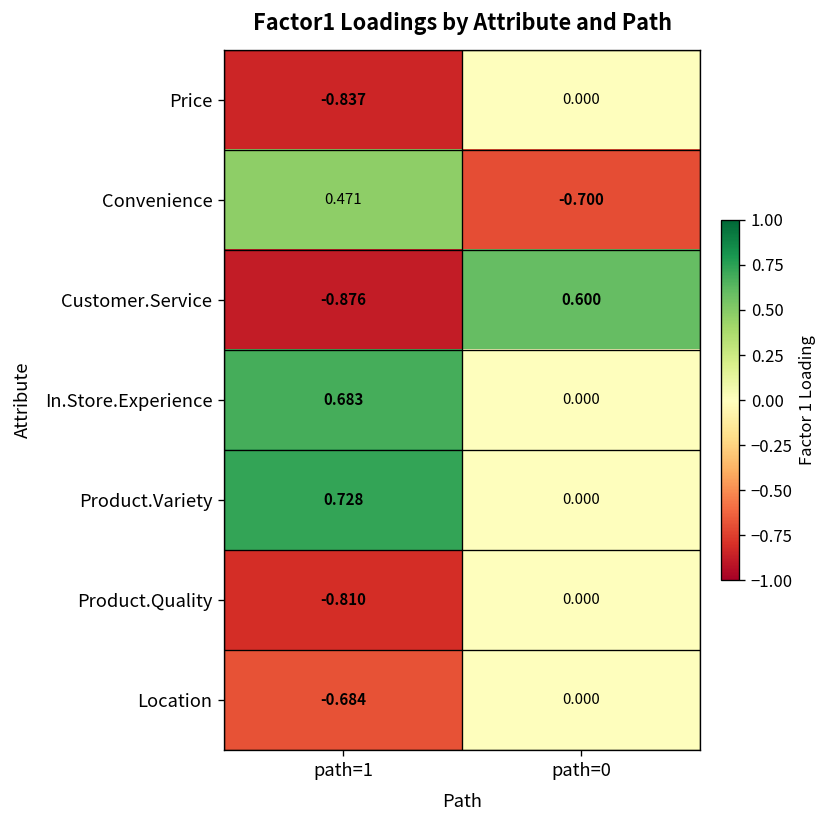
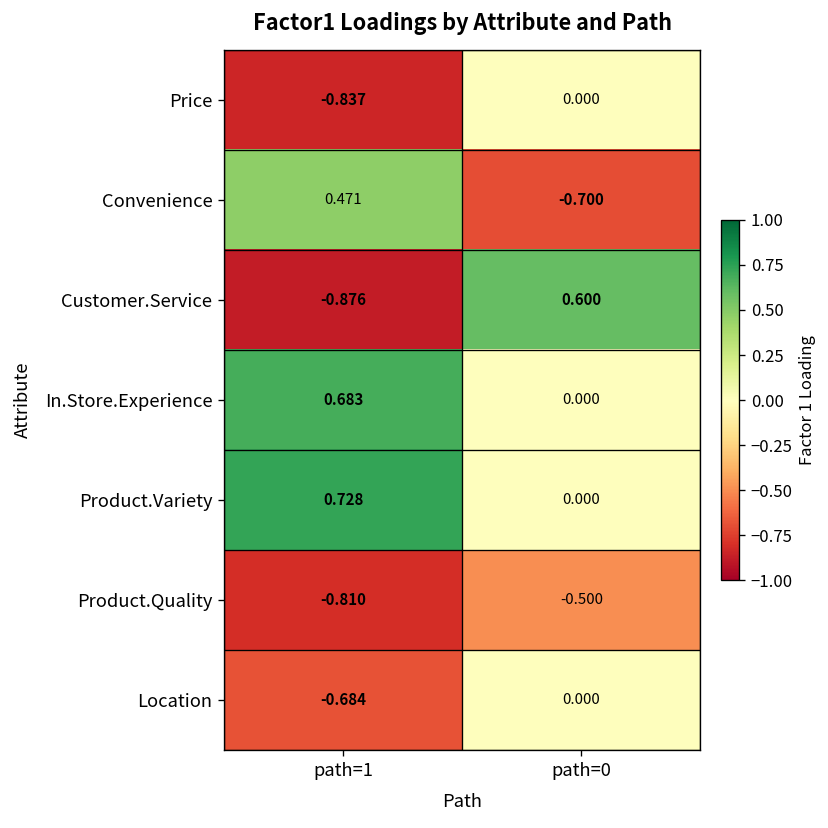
  {
    "Price": {
      "path=1": -0.837,
      "path=0": 0.000
    },
    "Convenience": {
      "path=1": 0.471,
      "path=0": -0.700
    },
    "Customer.Service": {
      "path=1": -0.876,
      "path=0": 0.600
    },
    "In.Store.Experience": {
      "path=1": 0.683,
      "path=0": 0.000
    },
    "Product.Variety": {
      "path=1": 0.728,
      "path=0": 0.000
    },
    "Product.Quality": {
      "path=1": -0.810,
-     "path=0": 0.000
+     "path=0": -0.500
    },
    "Location": {
      "path=1": -0.684,
      "path=0": 0.000
    }
  }
